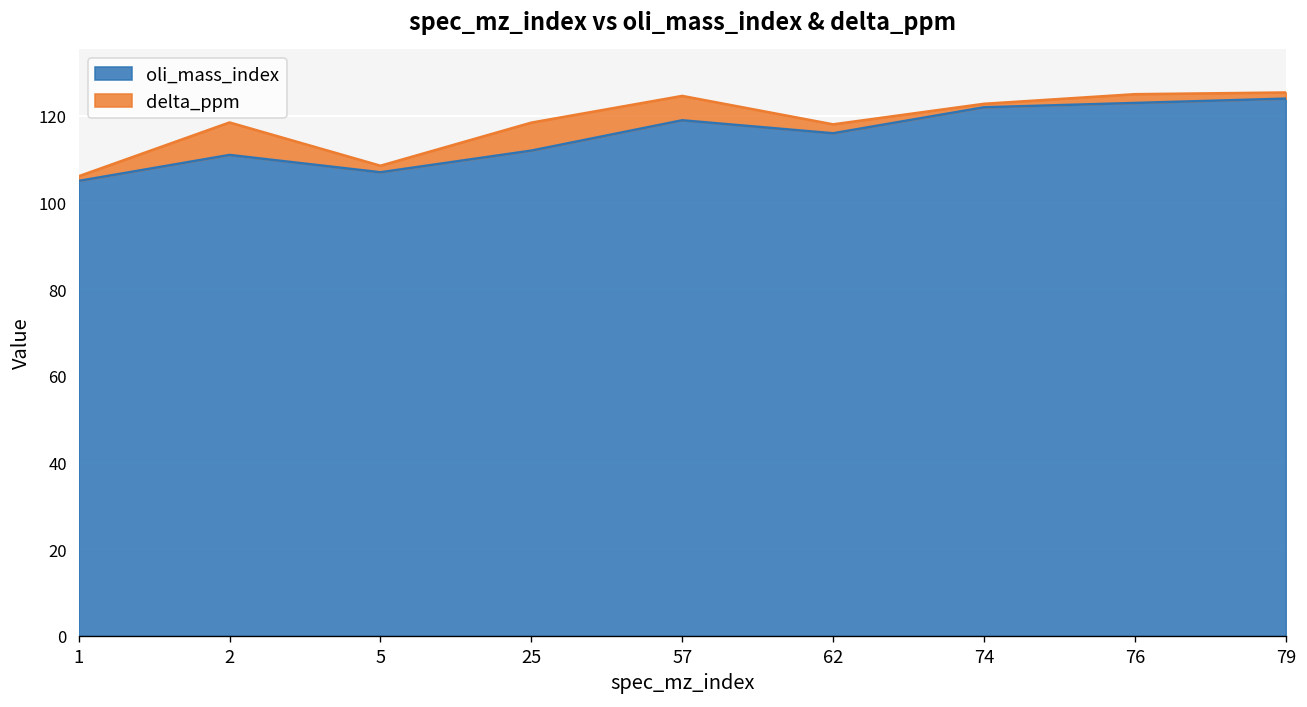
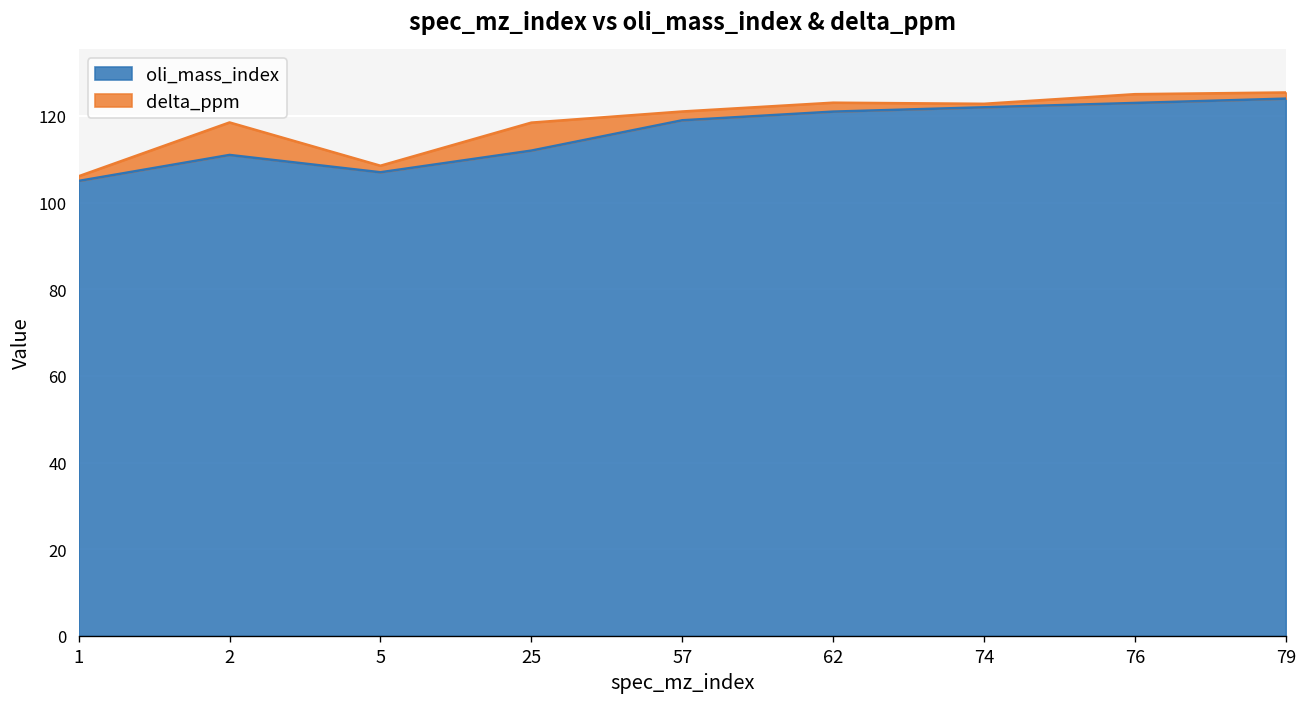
  {
    "oli_mass_index": {
      "1": 105,
      "2": 111,
      "5": 107,
      "25": 112,
      "57": 119,
-     "62": 116,
+     "62": 121,
      "74": 122,
      "76": 123,
      "79": 124
    },
    "delta_ppm": {
      "1": 1,
      "5": 2,
      "25": 6,
-     "57": 6,
+     "57": 2,
      "62": 2,
      "74": 1,
      "76": 2,
      "79": 1
    }
  }
